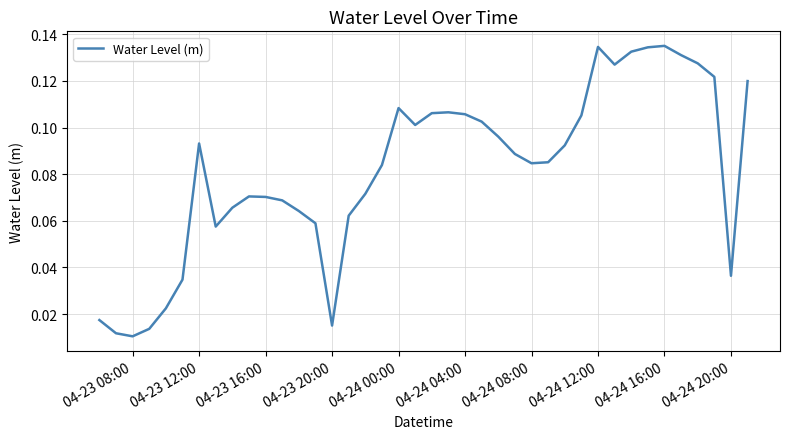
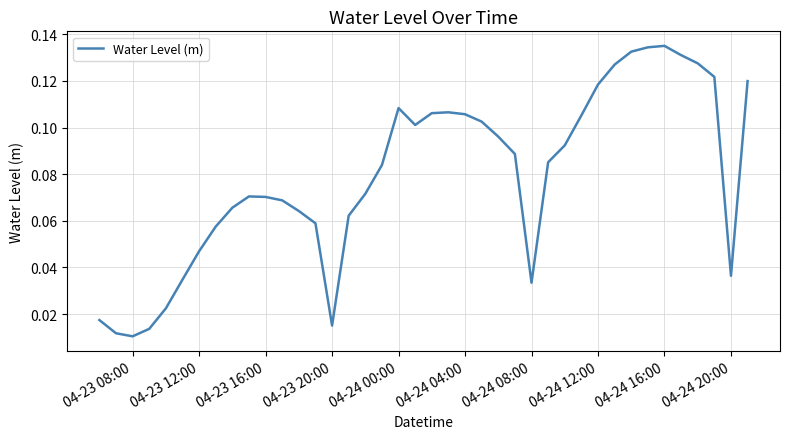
  {
    "04-23 08:00": 0.010,
-   "04-23 12:00": 0.093,
+   "04-23 12:00": 0.047,
    "04-23 16:00": 0.070,
    "04-23 20:00": 0.015,
    "04-24 00:00": 0.108,
    "04-24 04:00": 0.106,
-   "04-24 08:00": 0.085,
-   "04-24 12:00": 0.135,
+   "04-24 08:00": 0.033,
+   "04-24 12:00": 0.118,
    "04-24 16:00": 0.135,
    "04-24 20:00": 0.036
  }
